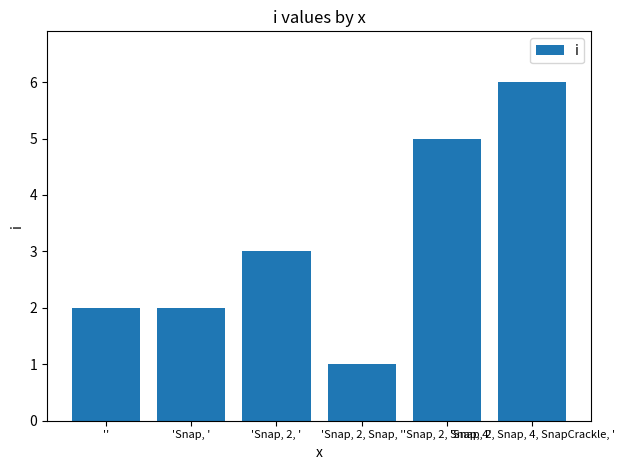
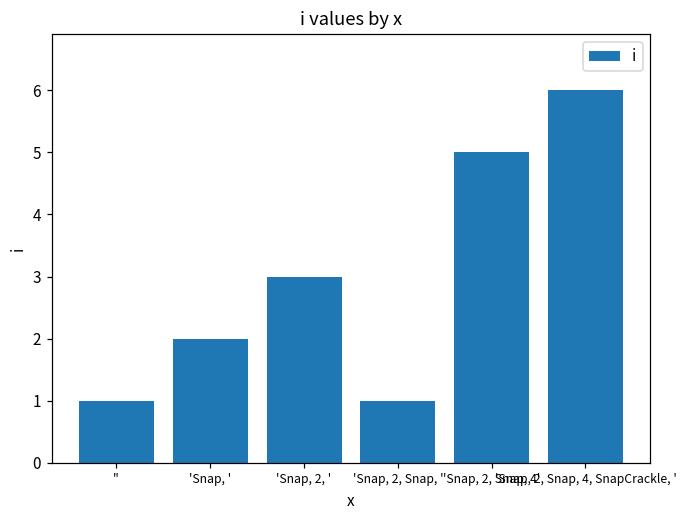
  {
-   "''": 2,
+   "''": 1,
    "'Snap, '": 2,
    "'Snap, 2, '": 3,
    "'Snap, 2, Snap, '": 1
  }
